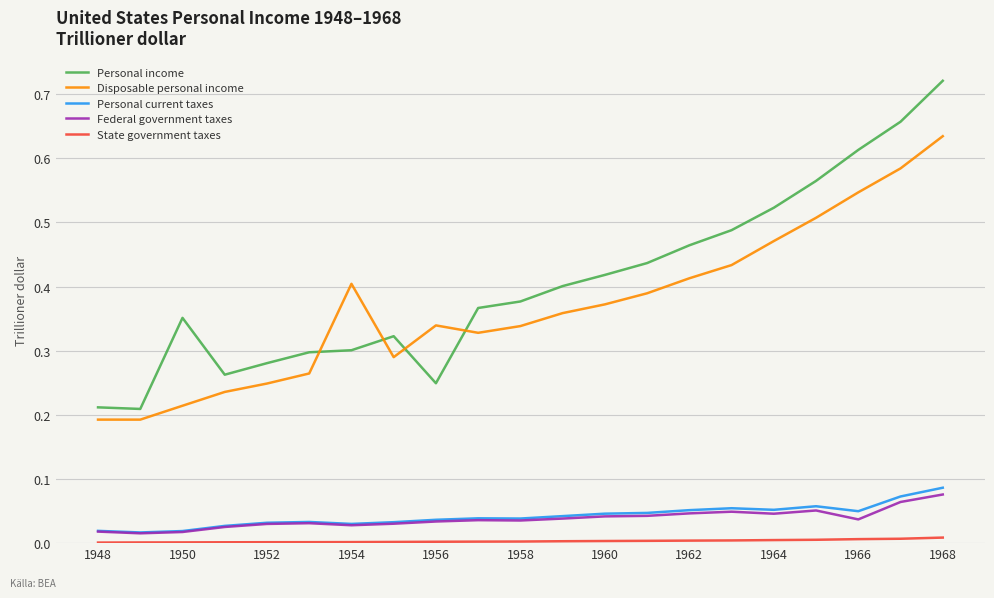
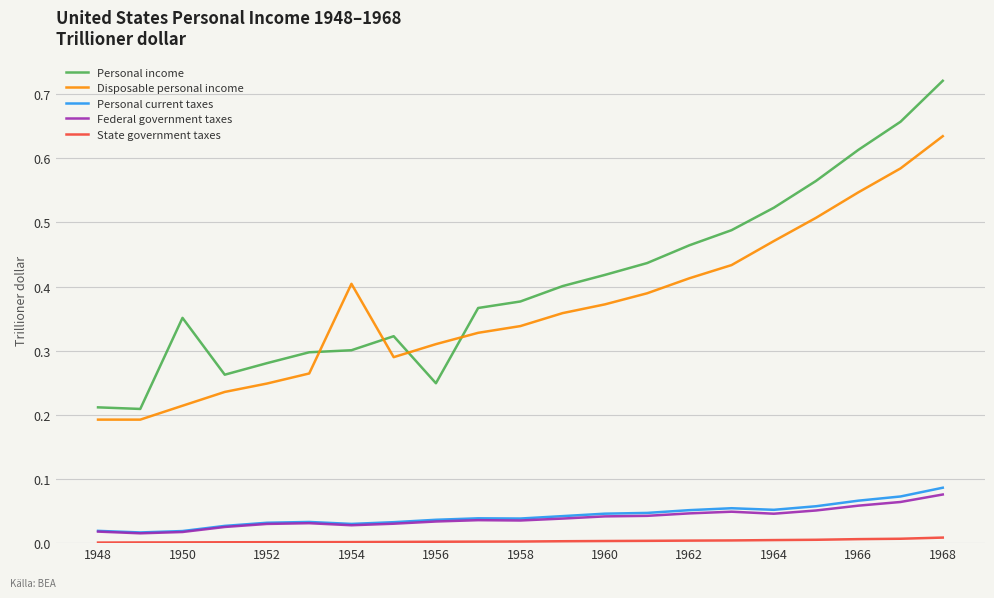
  {
    "Personal income": {
      "1948": 0.21,
      "1950": 0.35,
      "1952": 0.28,
      "1954": 0.30,
      "1956": 0.25,
      "1958": 0.38,
      "1960": 0.42,
      "1962": 0.46,
      "1964": 0.52,
      "1966": 0.61,
      "1968": 0.72
    },
    "Disposable personal income": {
      "1948": 0.19,
      "1950": 0.21,
      "1952": 0.25,
      "1954": 0.40,
-     "1956": 0.34,
+     "1956": 0.31,
      "1958": 0.34,
      "1960": 0.37,
      "1962": 0.41,
      "1964": 0.47,
      "1966": 0.55,
      "1968": 0.63
    },
    "Personal current taxes": {
      "1960": 0.05,
      "1962": 0.05,
      "1964": 0.05,
-     "1966": 0.05,
+     "1966": 0.07,
      "1968": 0.09
    },
    "Federal government taxes": {
      "1960": 0.04,
      "1962": 0.05,
      "1964": 0.05,
-     "1966": 0.04,
+     "1966": 0.06,
      "1968": 0.08
    },
    "State government taxes": {
      "1948": 0.00,
      "1950": 0.00,
      "1952": 0.00,
      "1954": 0.00,
      "1956": 0.00,
      "1958": 0.00,
      "1960": 0.00,
      "1962": 0.00,
      "1964": 0.00,
      "1966": 0.01,
      "1968": 0.01
    }
  }
